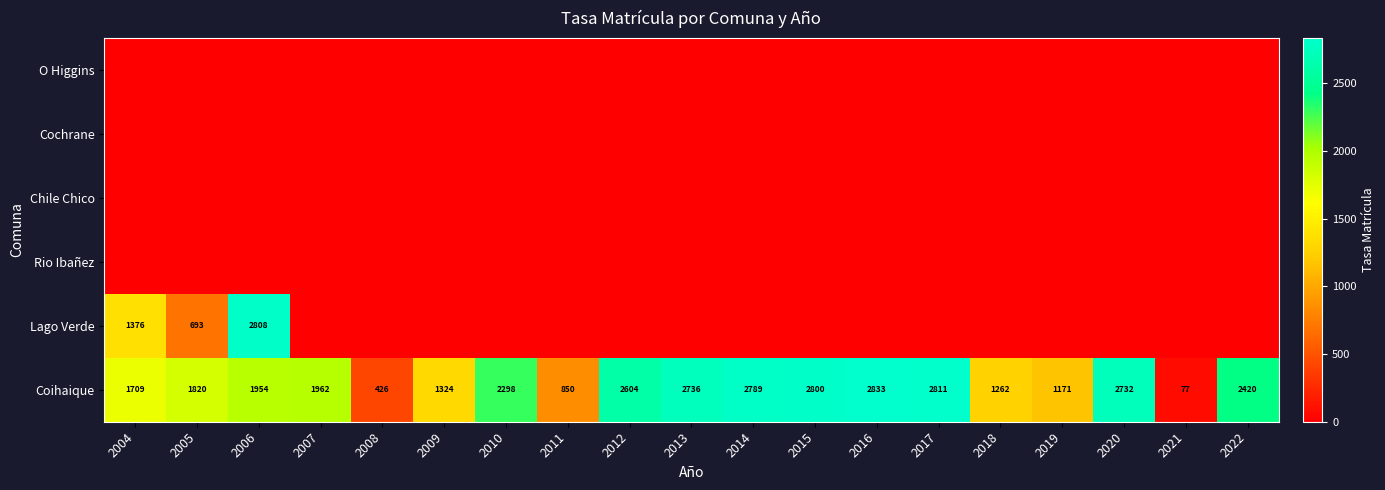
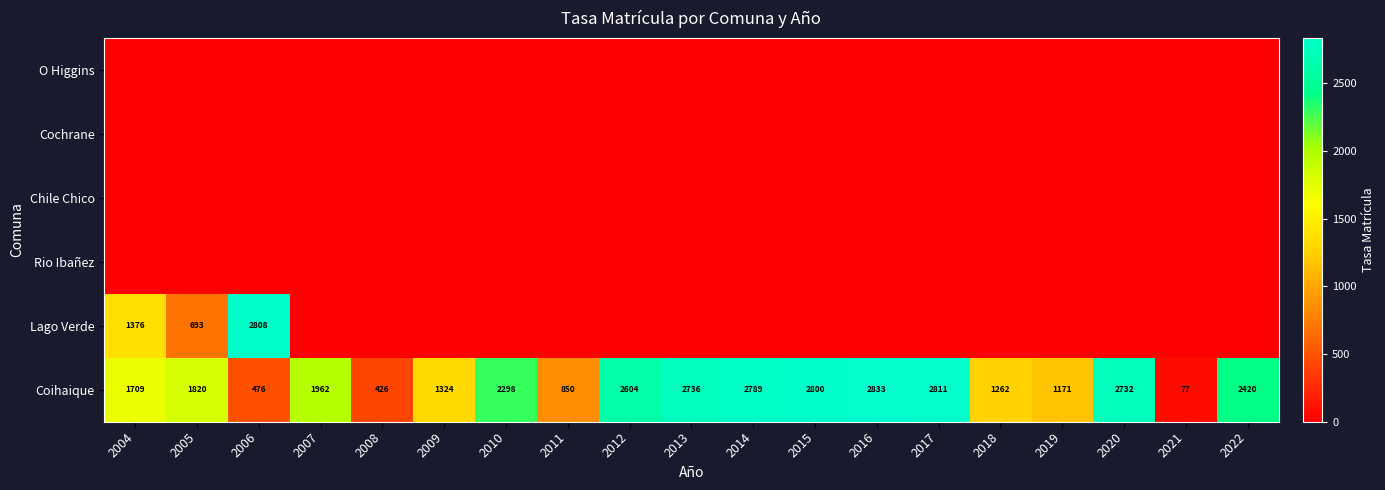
  {
    "Lago Verde": {
      "2004": 1376,
      "2005": 693,
      "2006": 2808
    },
    "Coihaique": {
      "2004": 1709,
      "2005": 1820,
-     "2006": 1954,
+     "2006": 476,
      "2007": 1962,
      "2008": 426,
      "2009": 1324,
      "2010": 2298,
      "2011": 850,
      "2012": 2604,
      "2013": 2736,
      "2014": 2789,
      "2015": 2800,
      "2016": 2833,
      "2017": 2811,
      "2018": 1262,
      "2019": 1171,
      "2020": 2732,
      "2021": 77,
      "2022": 2420
    }
  }
